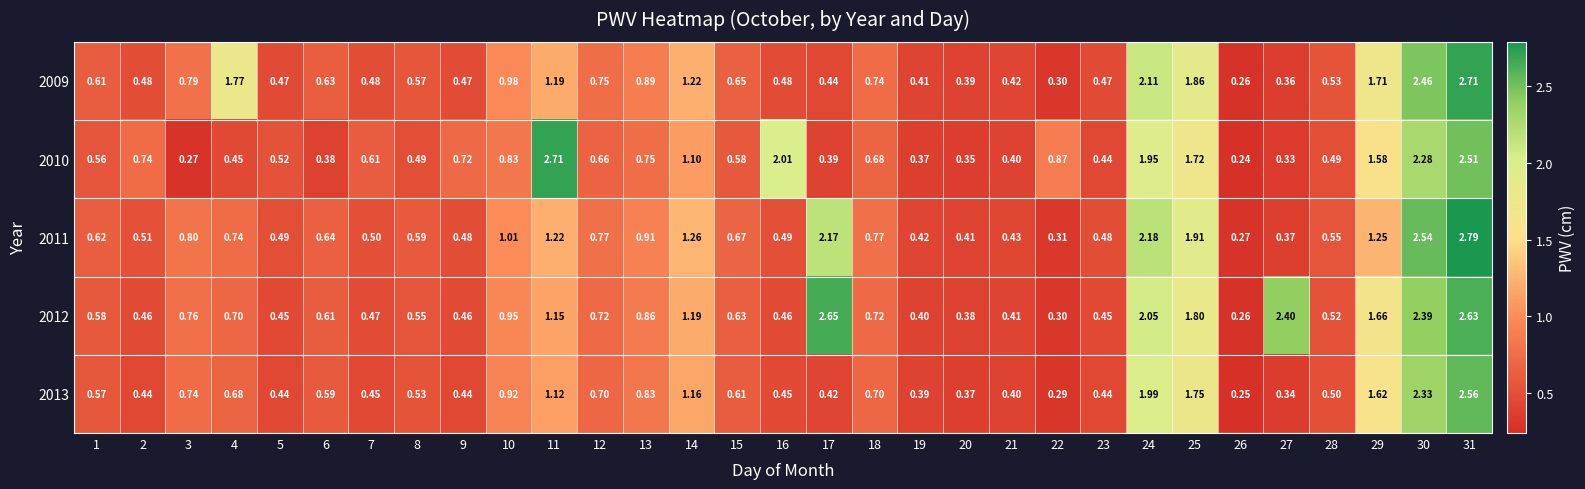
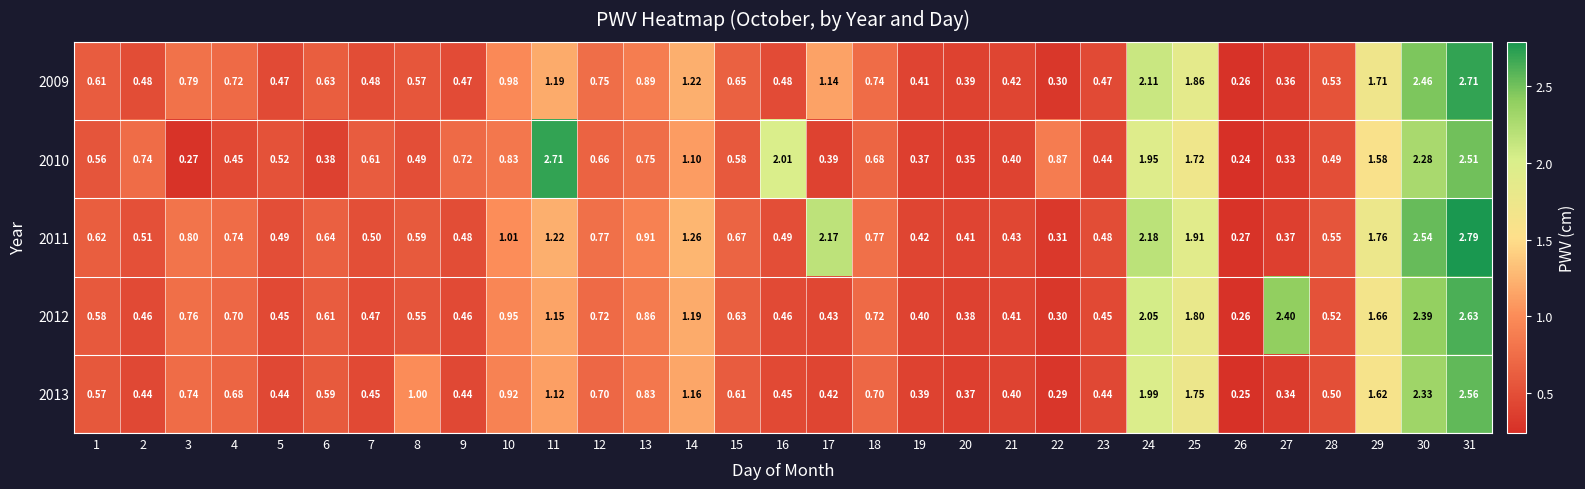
  {
    "2009": {
      "1": 0.61,
      "2": 0.48,
      "3": 0.79,
-     "4": 1.77,
+     "4": 0.72,
      "5": 0.47,
      "6": 0.63,
      "7": 0.48,
      "8": 0.57,
      "9": 0.47,
      "10": 0.98,
      "11": 1.19,
      "12": 0.75,
      "13": 0.89,
      "14": 1.22,
      "15": 0.65,
      "16": 0.48,
-     "17": 0.44,
+     "17": 1.14,
      "18": 0.74,
      "19": 0.41,
      "20": 0.39,
      "21": 0.42,
      "22": 0.30,
      "23": 0.47,
      "24": 2.11,
      "25": 1.86,
      "26": 0.26,
      "27": 0.36,
      "28": 0.53,
      "29": 1.71,
      "30": 2.46,
      "31": 2.71
    },
    "2010": {
      "1": 0.56,
      "2": 0.74,
      "3": 0.27,
      "4": 0.45,
      "5": 0.52,
      "6": 0.38,
      "7": 0.61,
      "8": 0.49,
      "9": 0.72,
      "10": 0.83,
      "11": 2.71,
      "12": 0.66,
      "13": 0.75,
      "14": 1.10,
      "15": 0.58,
      "16": 2.01,
      "17": 0.39,
      "18": 0.68,
      "19": 0.37,
      "20": 0.35,
      "21": 0.40,
      "22": 0.87,
      "23": 0.44,
      "24": 1.95,
      "25": 1.72,
      "26": 0.24,
      "27": 0.33,
      "28": 0.49,
      "29": 1.58,
      "30": 2.28,
      "31": 2.51
    },
    "2011": {
      "1": 0.62,
      "2": 0.51,
      "3": 0.80,
      "4": 0.74,
      "5": 0.49,
      "6": 0.64,
      "7": 0.50,
      "8": 0.59,
      "9": 0.48,
      "10": 1.01,
      "11": 1.22,
      "12": 0.77,
      "13": 0.91,
      "14": 1.26,
      "15": 0.67,
      "16": 0.49,
      "17": 2.17,
      "18": 0.77,
      "19": 0.42,
      "20": 0.41,
      "21": 0.43,
      "22": 0.31,
      "23": 0.48,
      "24": 2.18,
      "25": 1.91,
      "26": 0.27,
      "27": 0.37,
      "28": 0.55,
-     "29": 1.25,
+     "29": 1.76,
      "30": 2.54,
      "31": 2.79
    },
    "2012": {
      "1": 0.58,
      "2": 0.46,
      "3": 0.76,
      "4": 0.70,
      "5": 0.45,
      "6": 0.61,
      "7": 0.47,
      "8": 0.55,
      "9": 0.46,
      "10": 0.95,
      "11": 1.15,
      "12": 0.72,
      "13": 0.86,
      "14": 1.19,
      "15": 0.63,
      "16": 0.46,
-     "17": 2.65,
+     "17": 0.43,
      "18": 0.72,
      "19": 0.40,
      "20": 0.38,
      "21": 0.41,
      "22": 0.30,
      "23": 0.45,
      "24": 2.05,
      "25": 1.80,
      "26": 0.26,
      "27": 2.40,
      "28": 0.52,
      "29": 1.66,
      "30": 2.39,
      "31": 2.63
    },
    "2013": {
      "1": 0.57,
      "2": 0.44,
      "3": 0.74,
      "4": 0.68,
      "5": 0.44,
      "6": 0.59,
      "7": 0.45,
-     "8": 0.53,
+     "8": 1.00,
      "9": 0.44,
      "10": 0.92,
      "11": 1.12,
      "12": 0.70,
      "13": 0.83,
      "14": 1.16,
      "15": 0.61,
      "16": 0.45,
      "17": 0.42,
      "18": 0.70,
      "19": 0.39,
      "20": 0.37,
      "21": 0.40,
      "22": 0.29,
      "23": 0.44,
      "24": 1.99,
      "25": 1.75,
      "26": 0.25,
      "27": 0.34,
      "28": 0.50,
      "29": 1.62,
      "30": 2.33,
      "31": 2.56
    }
  }
